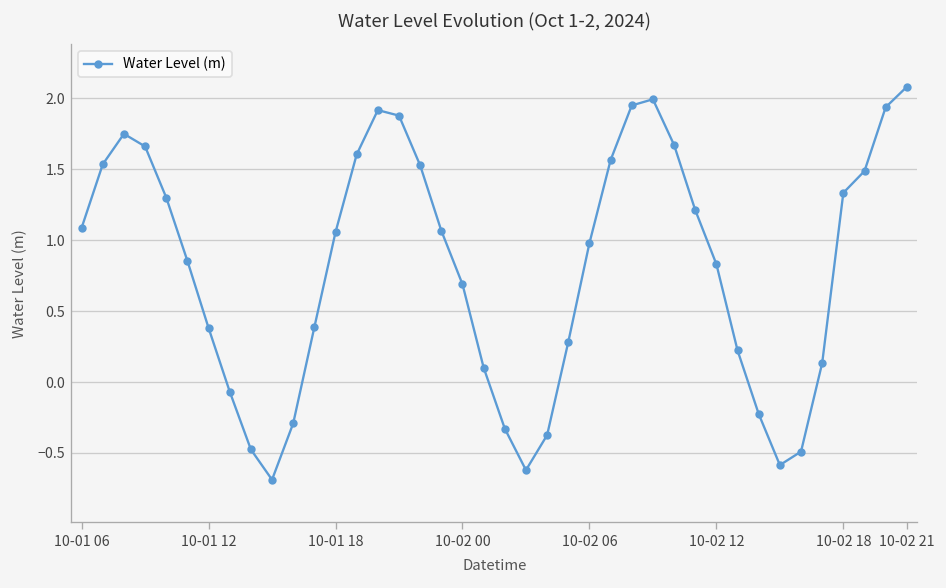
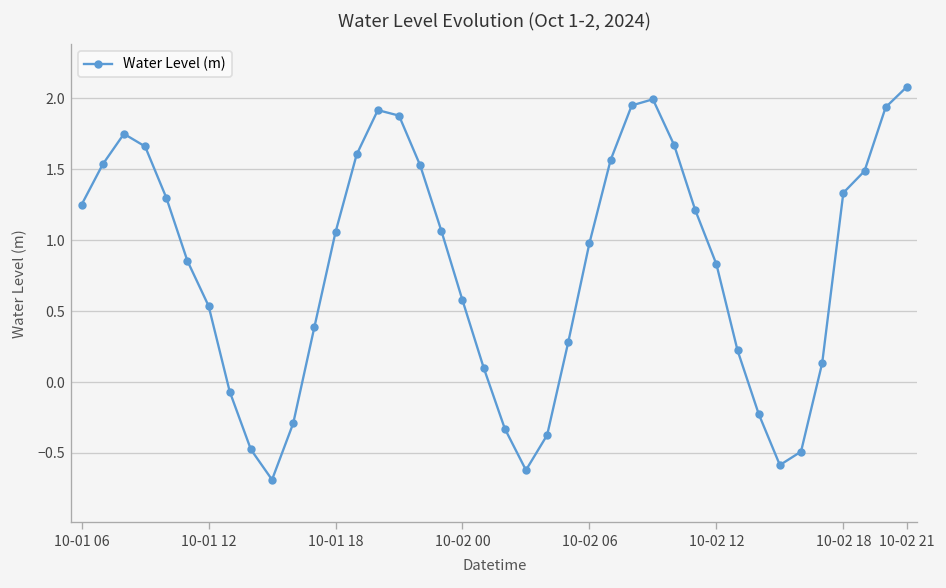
  {
-   "10-01 06": 1.09,
-   "10-01 12": 0.38,
+   "10-01 06": 1.25,
+   "10-01 12": 0.54,
    "10-01 18": 1.06,
-   "10-02 00": 0.69,
+   "10-02 00": 0.58,
    "10-02 06": 0.98,
    "10-02 12": 0.83,
    "10-02 18": 1.33,
    "10-02 21": 2.08
  }
